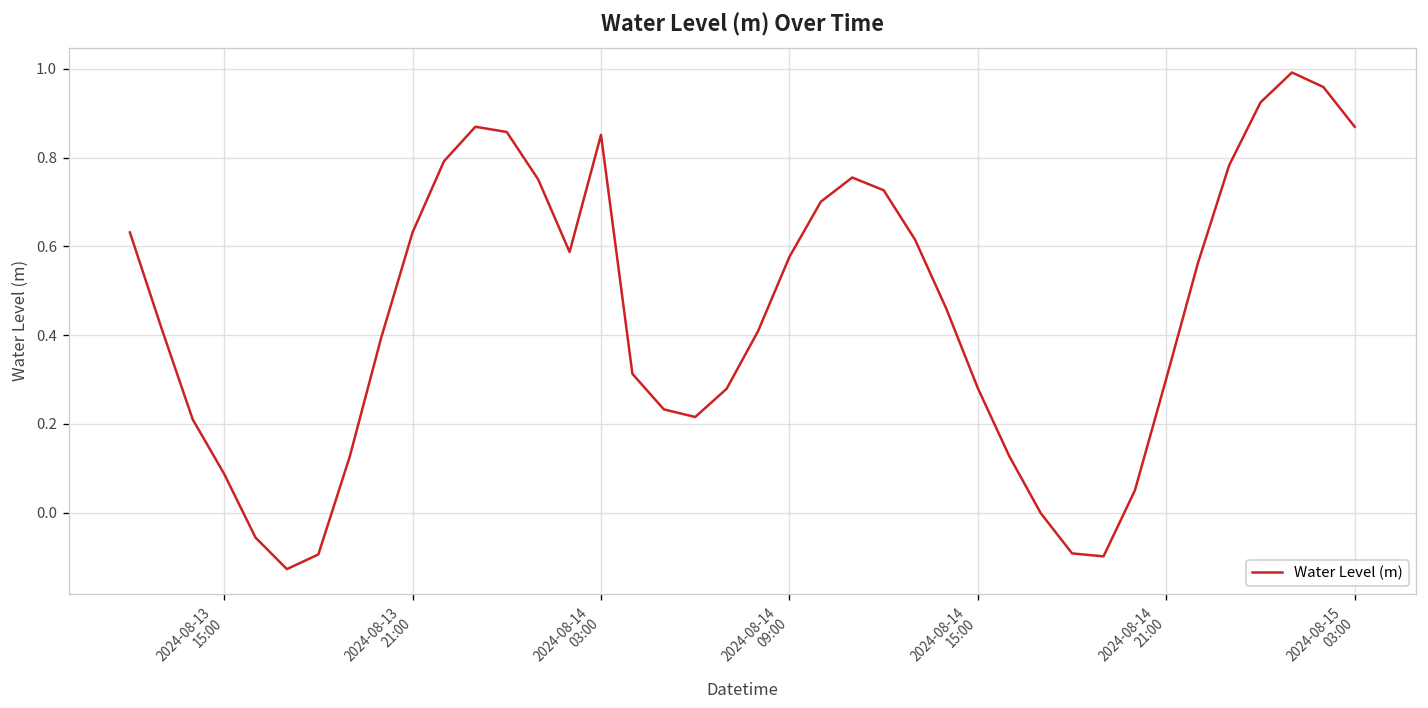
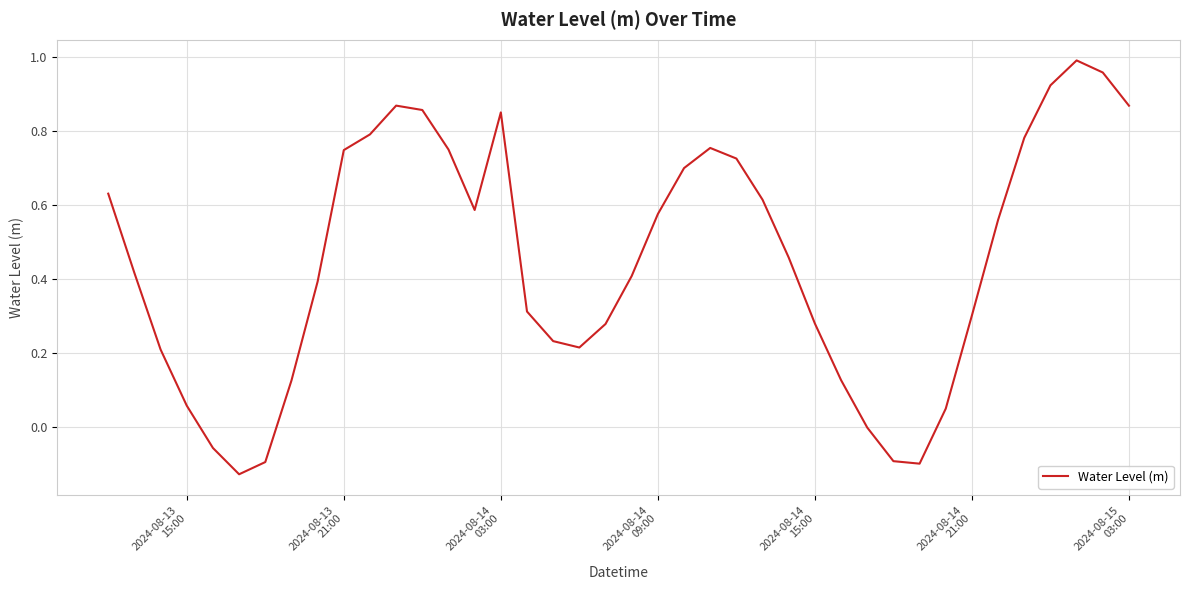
  {
-   "2024-08-13 15:00": 0.09,
-   "2024-08-13 21:00": 0.63,
+   "2024-08-13 15:00": 0.06,
+   "2024-08-13 21:00": 0.75,
    "2024-08-14 03:00": 0.85,
    "2024-08-14 09:00": 0.58,
    "2024-08-14 15:00": 0.28,
    "2024-08-14 21:00": 0.30,
    "2024-08-15 03:00": 0.87
  }
